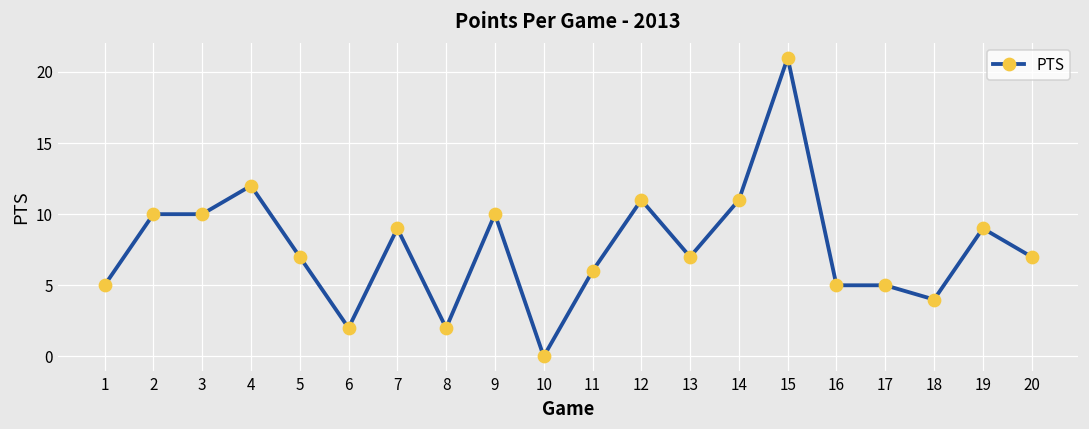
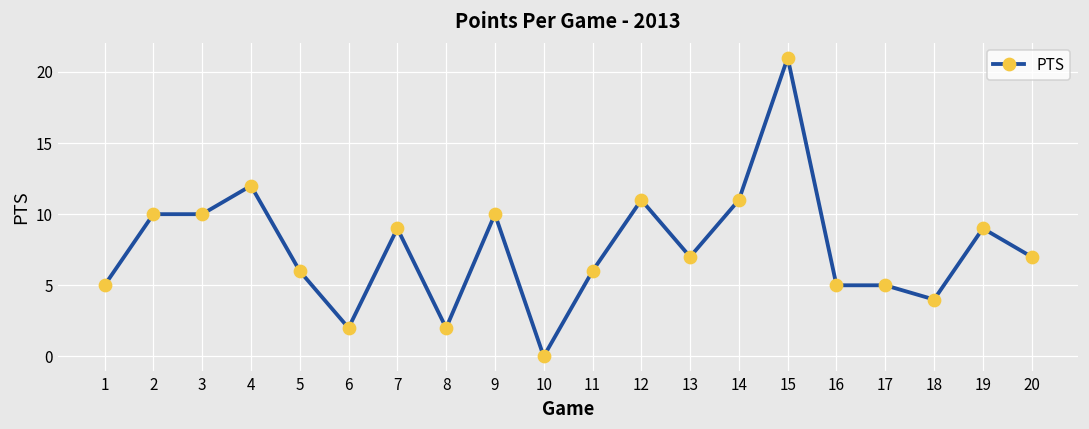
  {
    "1": 5,
    "2": 10,
    "3": 10,
    "4": 12,
-   "5": 7,
+   "5": 6,
    "6": 2,
    "7": 9,
    "8": 2,
    "9": 10,
    "10": 0,
    "11": 6,
    "12": 11,
    "13": 7,
    "14": 11,
    "15": 21,
    "16": 5,
    "17": 5,
    "18": 4,
    "19": 9,
    "20": 7
  }
